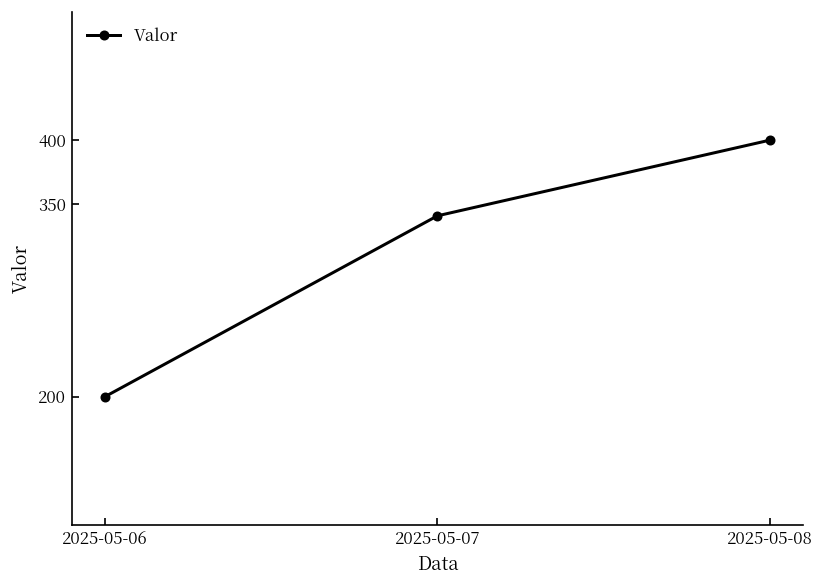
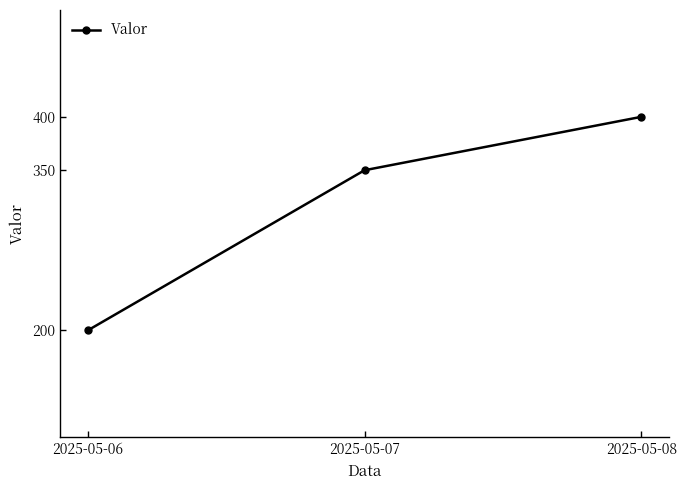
  {
    "2025-05-06": 200,
-   "2025-05-07": 341,
+   "2025-05-07": 350,
    "2025-05-08": 400
  }
